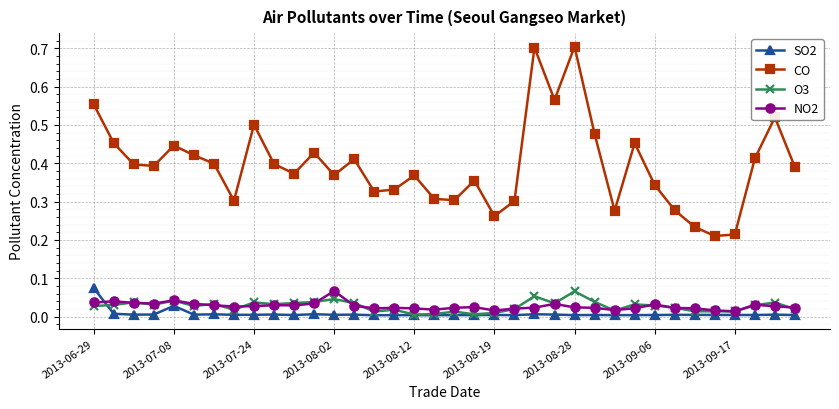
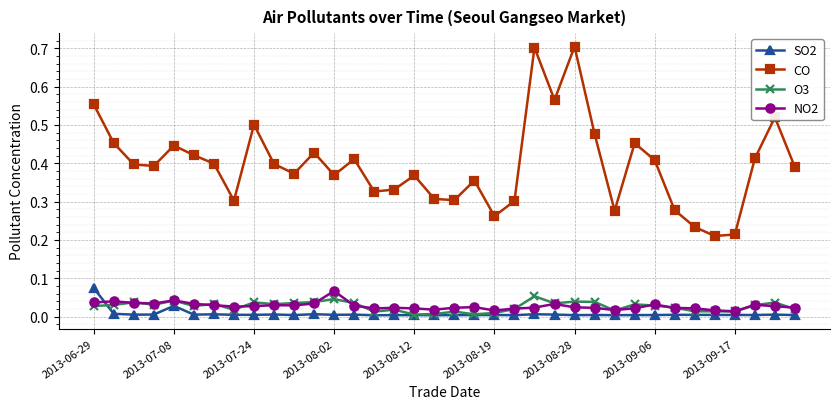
  {
    "SO2": {
      "2013-06-29": 0.07,
      "2013-07-08": 0.03,
      "2013-07-24": 0.00,
      "2013-08-02": 0.00,
      "2013-08-28": 0.00,
      "2013-09-06": 0.00,
      "2013-09-17": 0.00
    },
    "CO": {
      "2013-06-29": 0.55,
      "2013-07-08": 0.45,
      "2013-07-24": 0.50,
      "2013-08-02": 0.37,
      "2013-08-12": 0.37,
      "2013-08-19": 0.26,
      "2013-08-28": 0.70,
-     "2013-09-06": 0.34,
+     "2013-09-06": 0.41,
      "2013-09-17": 0.21
    },
    "O3": {
      "2013-06-29": 0.03,
      "2013-07-24": 0.04,
      "2013-08-02": 0.05,
-     "2013-08-28": 0.07
+     "2013-08-28": 0.04
    },
    "NO2": {
      "2013-06-29": 0.04,
      "2013-07-24": 0.03,
      "2013-08-02": 0.07,
      "2013-08-12": 0.02,
      "2013-08-28": 0.02
    }
  }
